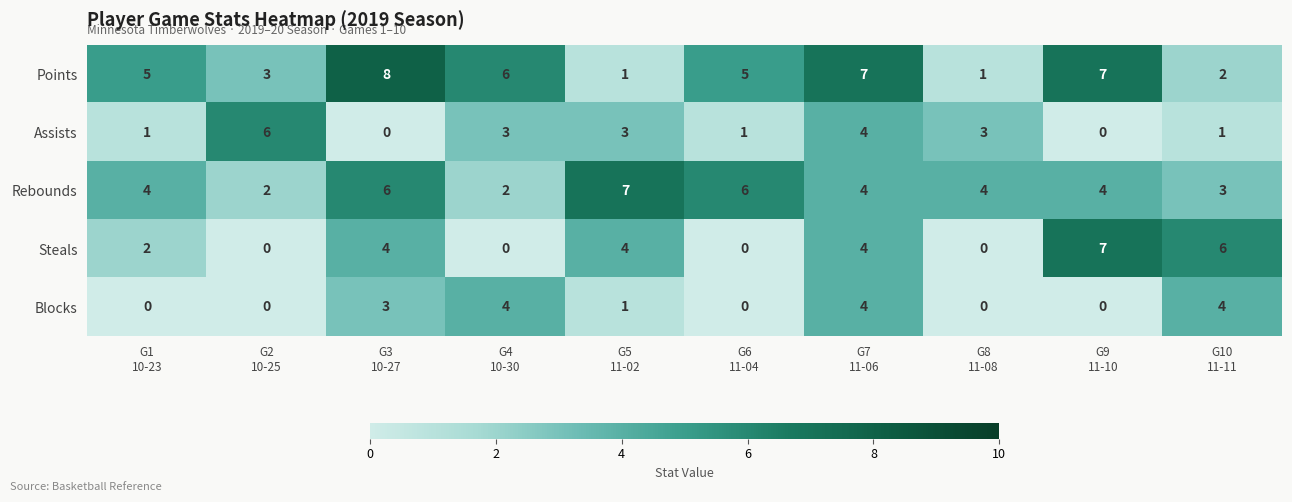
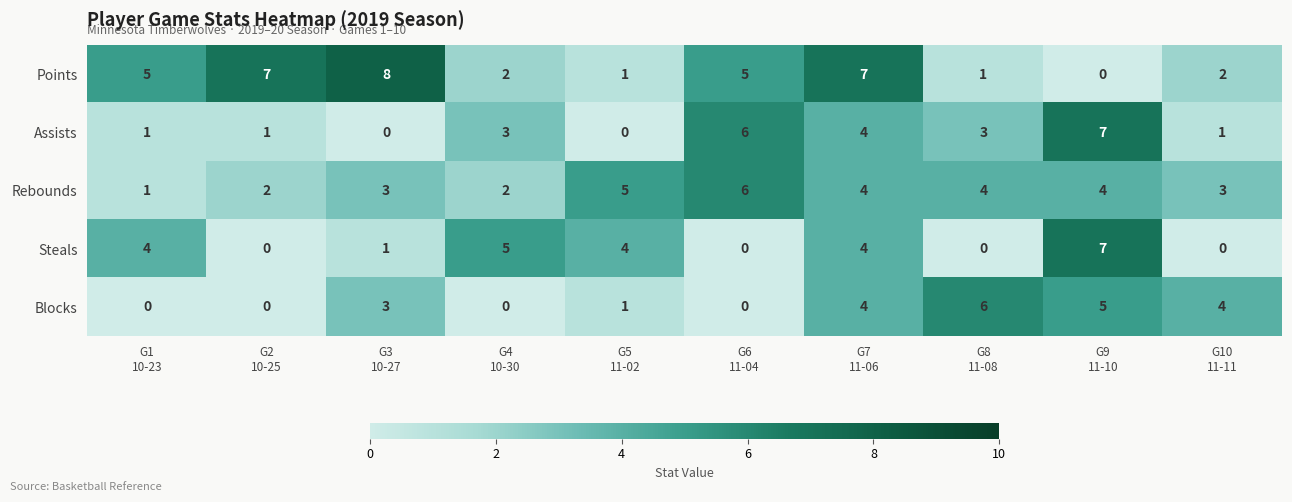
  {
    "Points": {
      "G1 10-23": 5,
-     "G2 10-25": 3,
+     "G2 10-25": 7,
      "G3 10-27": 8,
-     "G4 10-30": 6,
+     "G4 10-30": 2,
      "G5 11-02": 1,
      "G6 11-04": 5,
      "G7 11-06": 7,
      "G8 11-08": 1,
-     "G9 11-10": 7,
+     "G9 11-10": 0,
      "G10 11-11": 2
    },
    "Assists": {
      "G1 10-23": 1,
-     "G2 10-25": 6,
+     "G2 10-25": 1,
      "G3 10-27": 0,
      "G4 10-30": 3,
-     "G5 11-02": 3,
-     "G6 11-04": 1,
+     "G5 11-02": 0,
+     "G6 11-04": 6,
      "G7 11-06": 4,
      "G8 11-08": 3,
-     "G9 11-10": 0,
+     "G9 11-10": 7,
      "G10 11-11": 1
    },
    "Rebounds": {
-     "G1 10-23": 4,
+     "G1 10-23": 1,
      "G2 10-25": 2,
-     "G3 10-27": 6,
+     "G3 10-27": 3,
      "G4 10-30": 2,
-     "G5 11-02": 7,
+     "G5 11-02": 5,
      "G6 11-04": 6,
      "G7 11-06": 4,
      "G8 11-08": 4,
      "G9 11-10": 4,
      "G10 11-11": 3
    },
    "Steals": {
-     "G1 10-23": 2,
+     "G1 10-23": 4,
      "G2 10-25": 0,
-     "G3 10-27": 4,
-     "G4 10-30": 0,
+     "G3 10-27": 1,
+     "G4 10-30": 5,
      "G5 11-02": 4,
      "G6 11-04": 0,
      "G7 11-06": 4,
      "G8 11-08": 0,
      "G9 11-10": 7,
-     "G10 11-11": 6
+     "G10 11-11": 0
    },
    "Blocks": {
      "G1 10-23": 0,
      "G2 10-25": 0,
      "G3 10-27": 3,
-     "G4 10-30": 4,
+     "G4 10-30": 0,
      "G5 11-02": 1,
      "G6 11-04": 0,
      "G7 11-06": 4,
-     "G8 11-08": 0,
-     "G9 11-10": 0,
+     "G8 11-08": 6,
+     "G9 11-10": 5,
      "G10 11-11": 4
    }
  }
